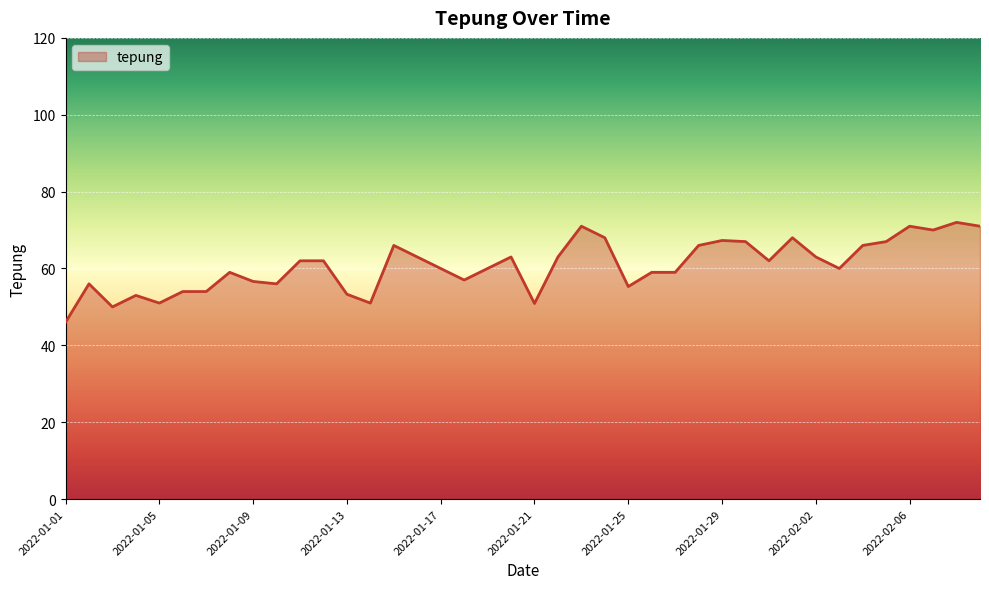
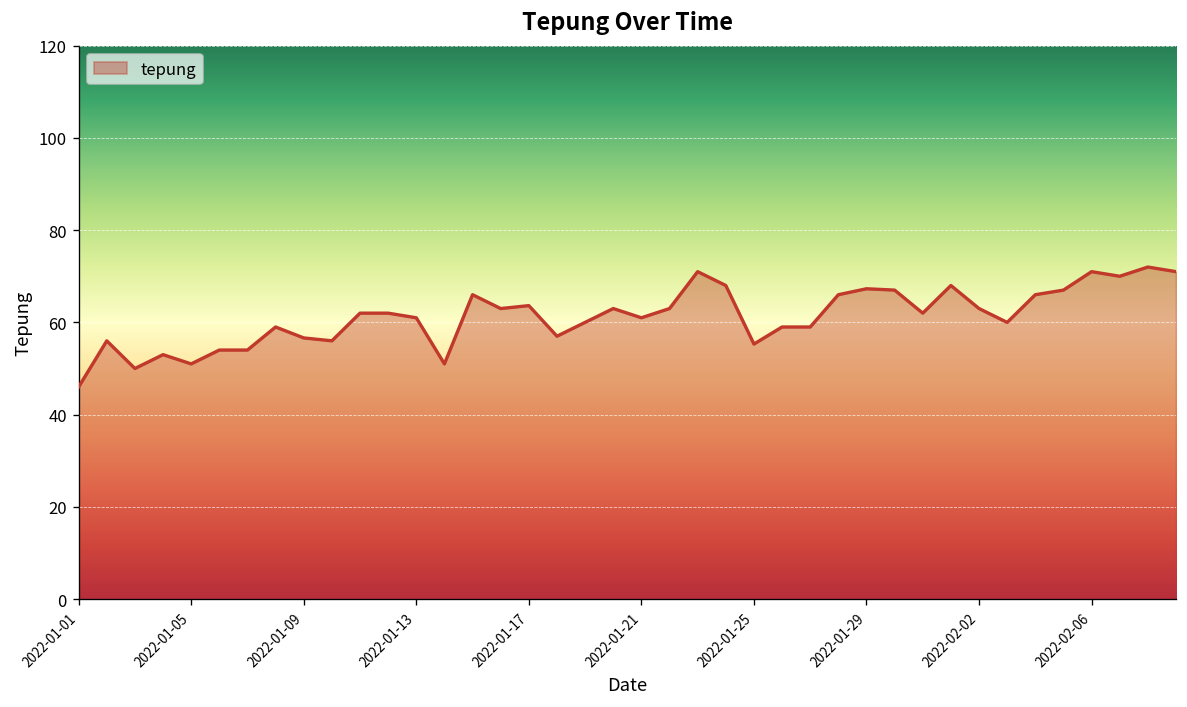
  {
    "2022-01-01": 46,
    "2022-01-05": 51,
    "2022-01-09": 57,
-   "2022-01-13": 53,
-   "2022-01-17": 60,
-   "2022-01-21": 51,
+   "2022-01-13": 61,
+   "2022-01-17": 64,
+   "2022-01-21": 61,
    "2022-01-25": 55,
    "2022-01-29": 67,
    "2022-02-02": 63,
    "2022-02-06": 71
  }
